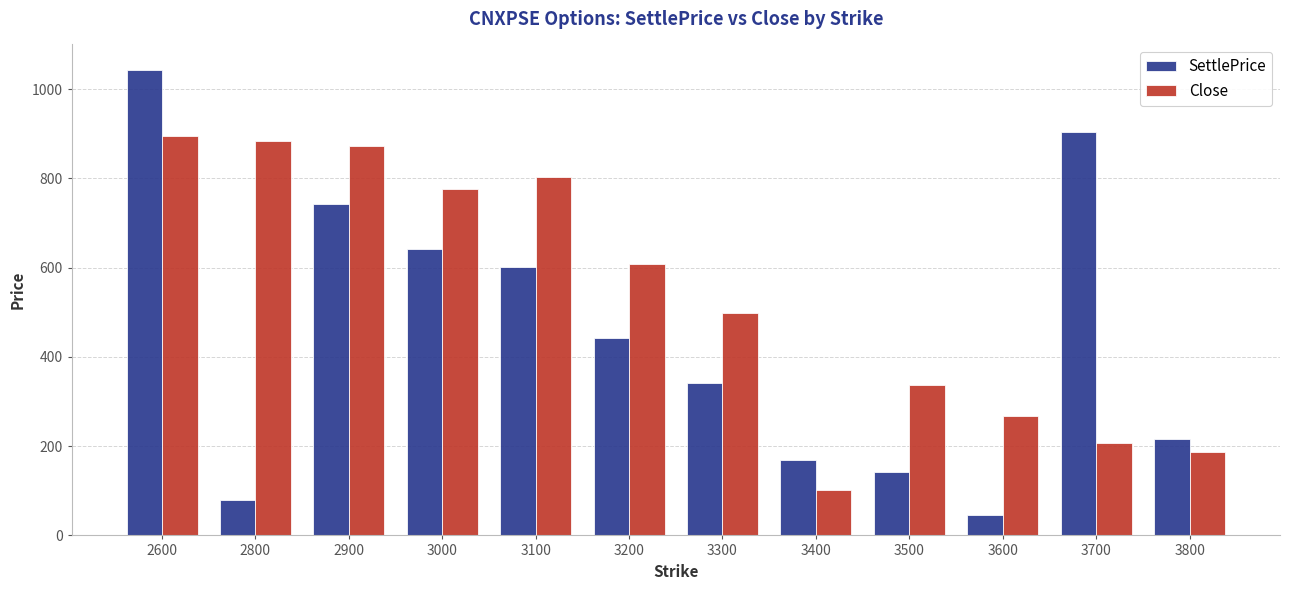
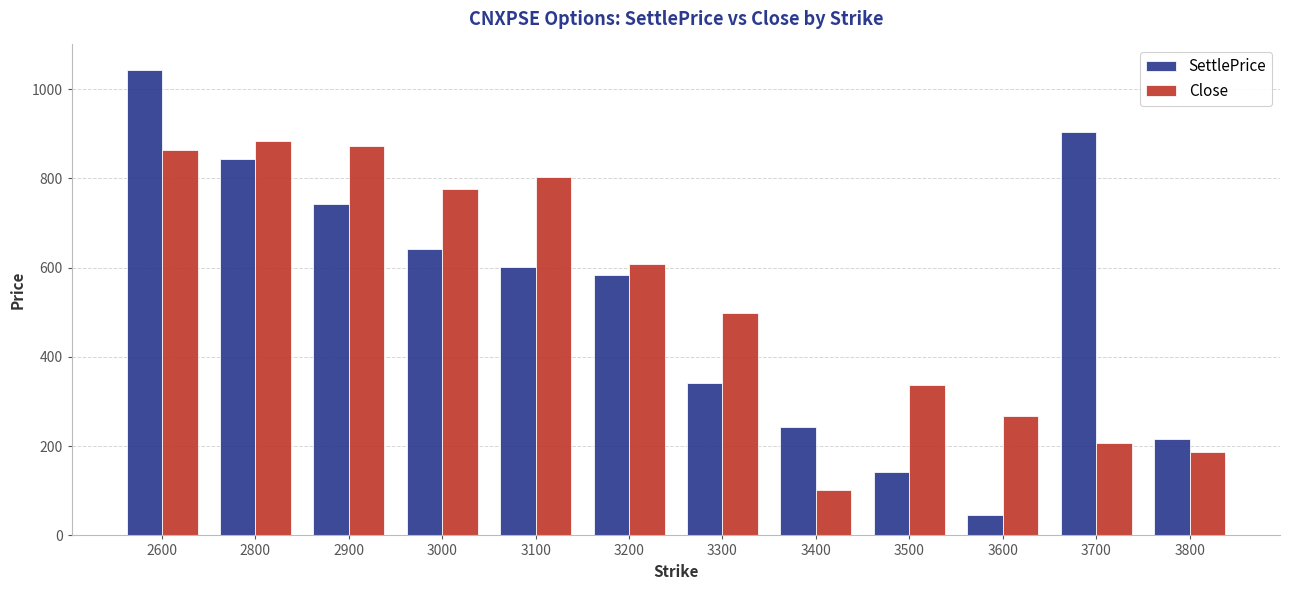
  {
    "SettlePrice": {
      "2600": 1040,
-     "2800": 80,
+     "2800": 840,
      "2900": 740,
      "3000": 640,
      "3100": 600,
-     "3200": 440,
+     "3200": 580,
      "3300": 340,
-     "3400": 170,
+     "3400": 240,
      "3500": 140,
      "3600": 40,
      "3700": 900,
      "3800": 220
    },
    "Close": {
-     "2600": 890,
+     "2600": 860,
      "2800": 880,
      "2900": 870,
      "3000": 780,
      "3100": 800,
      "3200": 610,
      "3300": 500,
      "3400": 100,
      "3500": 340,
      "3600": 270,
      "3700": 210,
      "3800": 190
    }
  }
